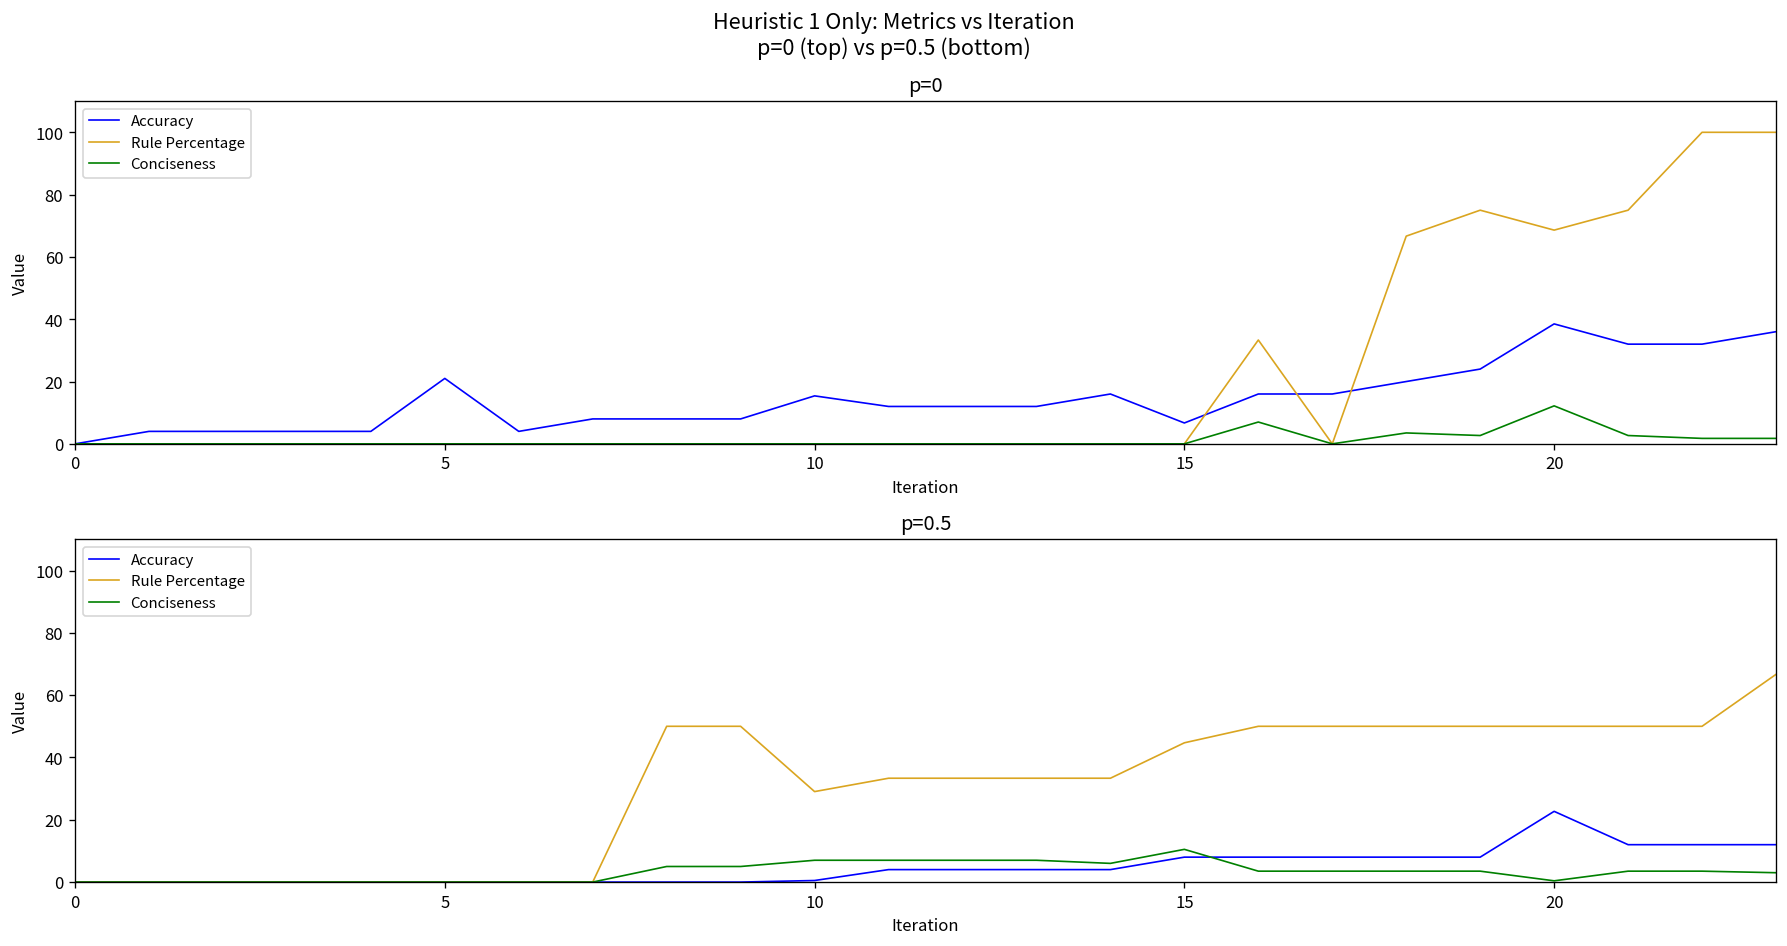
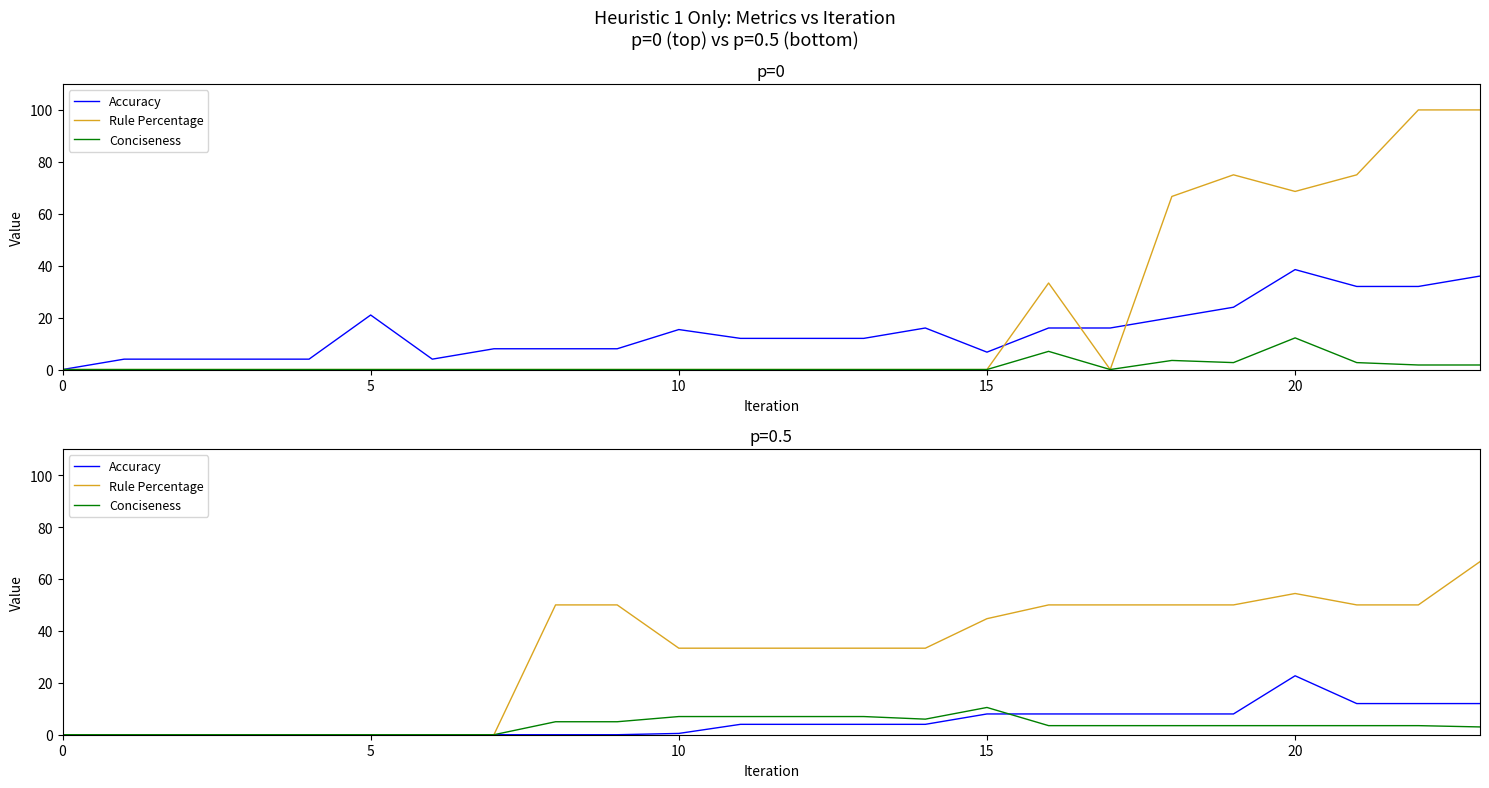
  {
    "p=0": {
      "Accuracy": {
        "5": 21,
        "10": 15,
        "15": 7,
        "20": 39
      },
      "Rule Percentage": {
        "20": 69
      },
      "Conciseness": {
        "20": 12
      }
    },
    "p=0.5": {
      "Accuracy": {
        "10": 1,
        "15": 8,
        "20": 23
      },
      "Rule Percentage": {
-       "10": 29,
+       "10": 33,
        "15": 45,
-       "20": 50
+       "20": 54
      },
      "Conciseness": {
        "10": 7,
        "15": 11,
-       "20": 0
+       "20": 4
      }
    }
  }
